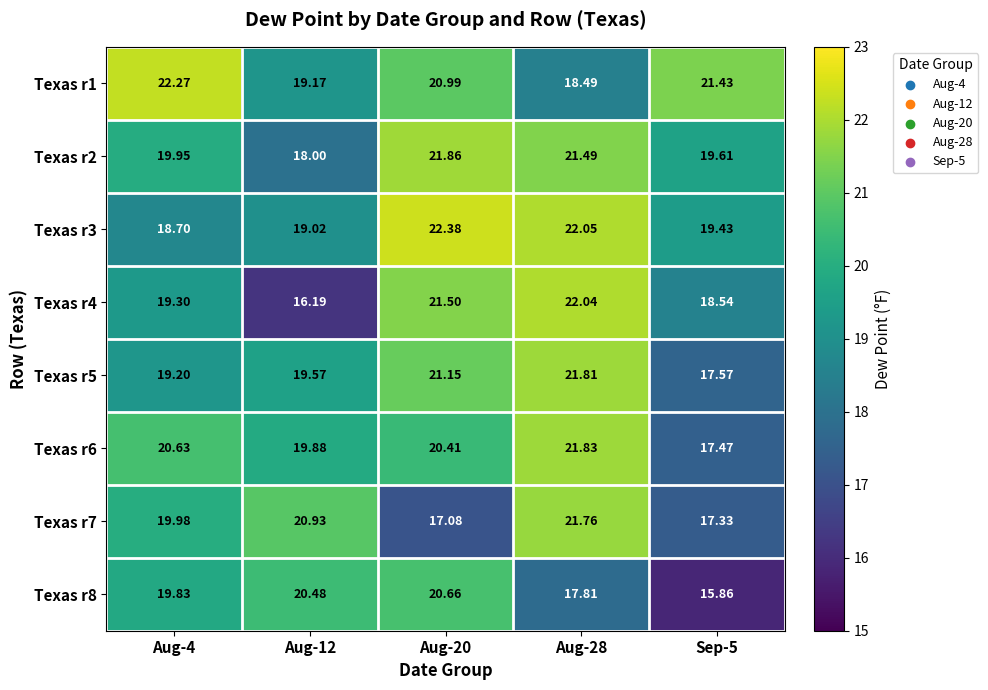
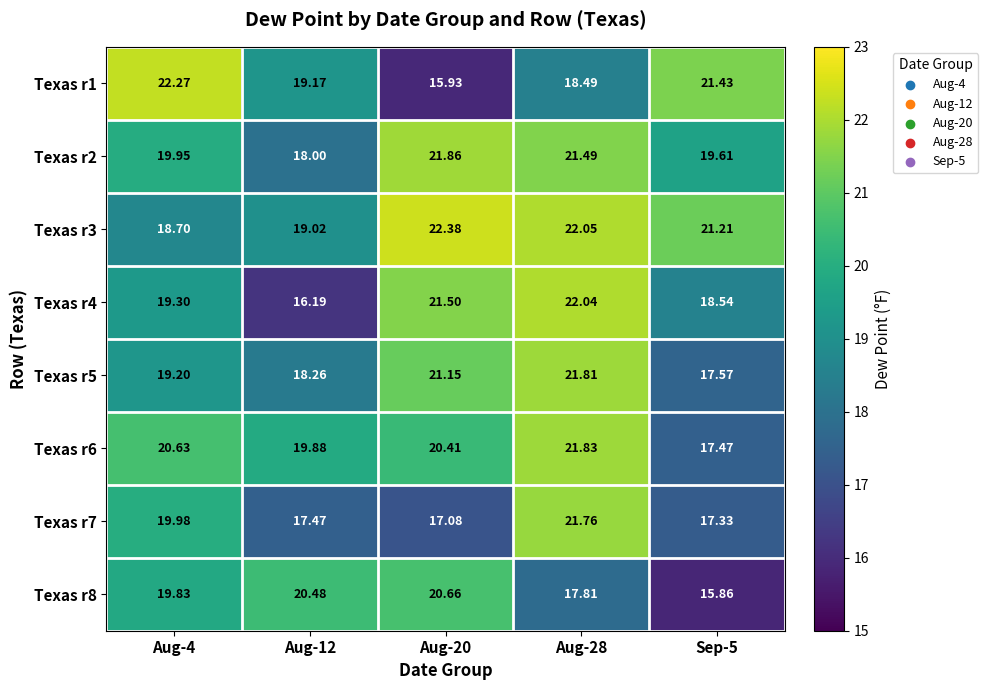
  {
    "Texas r1": {
      "Aug-4": 22.27,
      "Aug-12": 19.17,
-     "Aug-20": 20.99,
+     "Aug-20": 15.93,
      "Aug-28": 18.49,
      "Sep-5": 21.43
    },
    "Texas r2": {
      "Aug-4": 19.95,
      "Aug-12": 18.00,
      "Aug-20": 21.86,
      "Aug-28": 21.49,
      "Sep-5": 19.61
    },
    "Texas r3": {
      "Aug-4": 18.70,
      "Aug-12": 19.02,
      "Aug-20": 22.38,
      "Aug-28": 22.05,
-     "Sep-5": 19.43
+     "Sep-5": 21.21
    },
    "Texas r4": {
      "Aug-4": 19.30,
      "Aug-12": 16.19,
      "Aug-20": 21.50,
      "Aug-28": 22.04,
      "Sep-5": 18.54
    },
    "Texas r5": {
      "Aug-4": 19.20,
-     "Aug-12": 19.57,
+     "Aug-12": 18.26,
      "Aug-20": 21.15,
      "Aug-28": 21.81,
      "Sep-5": 17.57
    },
    "Texas r6": {
      "Aug-4": 20.63,
      "Aug-12": 19.88,
      "Aug-20": 20.41,
      "Aug-28": 21.83,
      "Sep-5": 17.47
    },
    "Texas r7": {
      "Aug-4": 19.98,
-     "Aug-12": 20.93,
+     "Aug-12": 17.47,
      "Aug-20": 17.08,
      "Aug-28": 21.76,
      "Sep-5": 17.33
    },
    "Texas r8": {
      "Aug-4": 19.83,
      "Aug-12": 20.48,
      "Aug-20": 20.66,
      "Aug-28": 17.81,
      "Sep-5": 15.86
    }
  }
